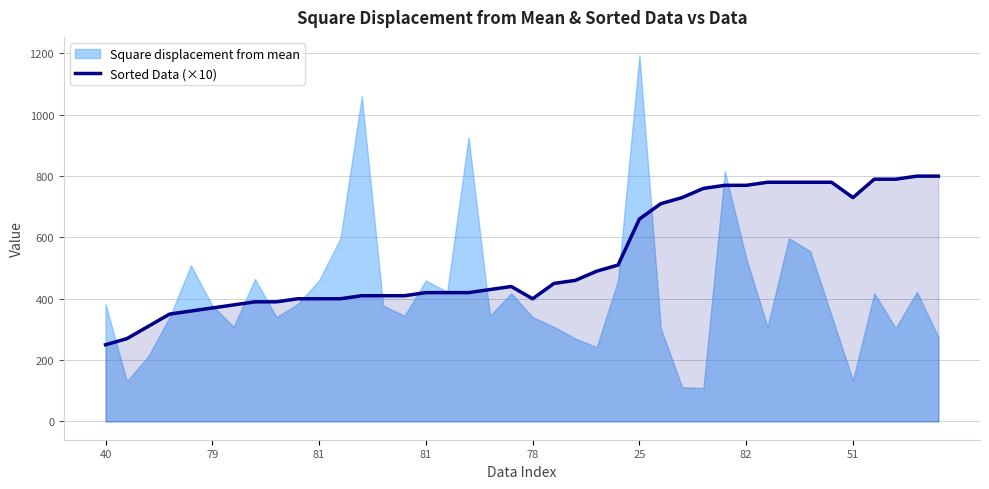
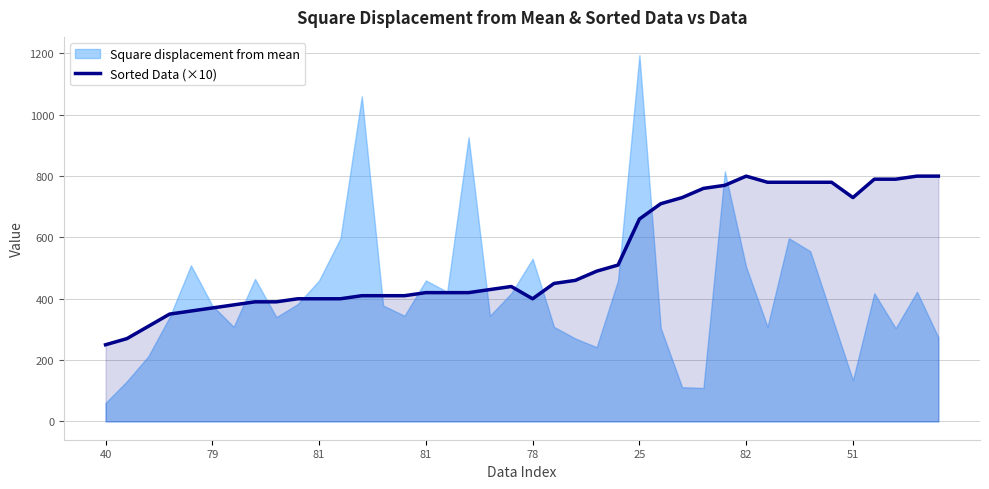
  {
    "Square displacement from mean": {
-     "40": 380,
-     "78": 340,
+     "40": 60,
+     "78": 530,
      "25": 1190,
-     "82": 530,
+     "82": 500,
      "51": 130
    },
    "Sorted Data (×10)": {
      "40": 250,
      "78": 400,
      "25": 660,
-     "82": 770,
+     "82": 800,
      "51": 730
    }
  }
